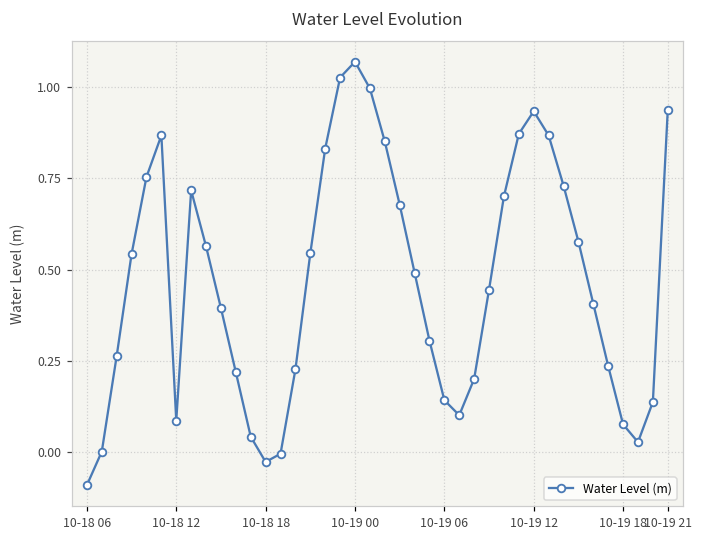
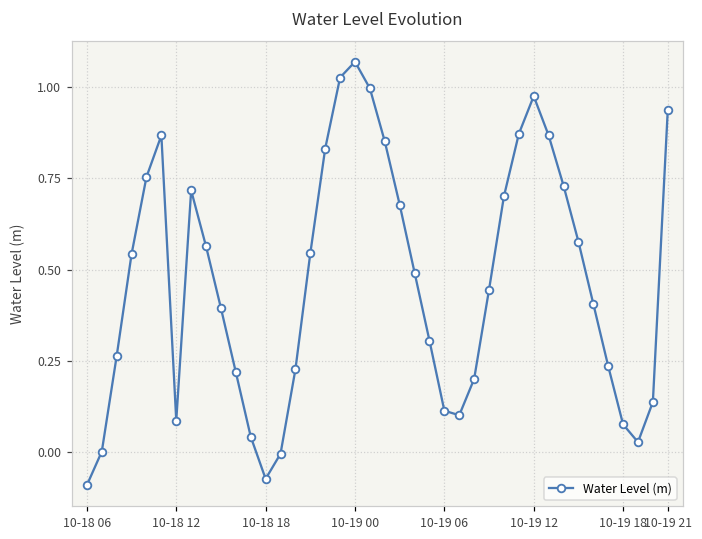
  {
    "10-18 06": -0.09,
    "10-18 12": 0.09,
-   "10-18 18": -0.03,
+   "10-18 18": -0.07,
    "10-19 00": 1.07,
-   "10-19 06": 0.14,
-   "10-19 12": 0.93,
+   "10-19 06": 0.11,
+   "10-19 12": 0.98,
    "10-19 18": 0.08,
    "10-19 21": 0.94
  }
